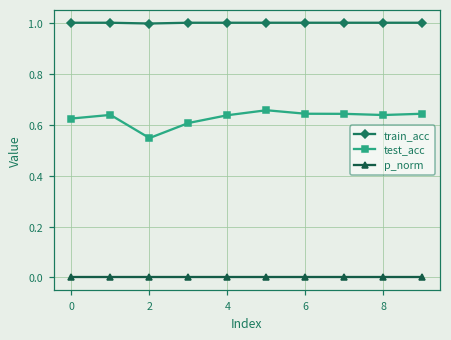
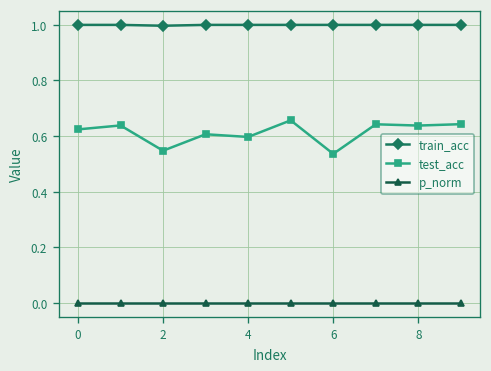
  {
    "test_acc": {
      "0": 0.62,
      "2": 0.55,
-     "4": 0.64,
-     "6": 0.64,
+     "4": 0.60,
+     "6": 0.54,
      "8": 0.64
    }
  }
